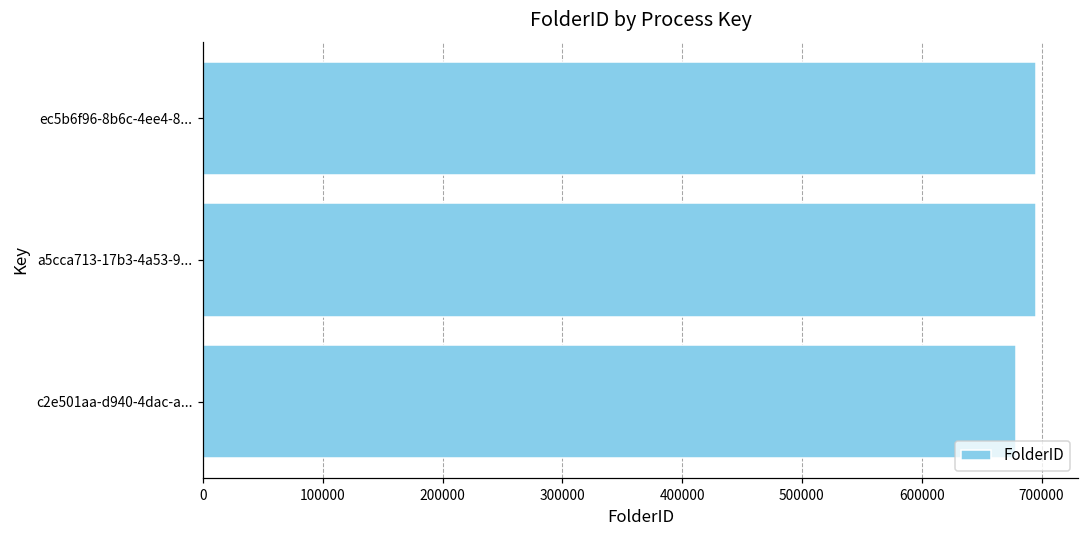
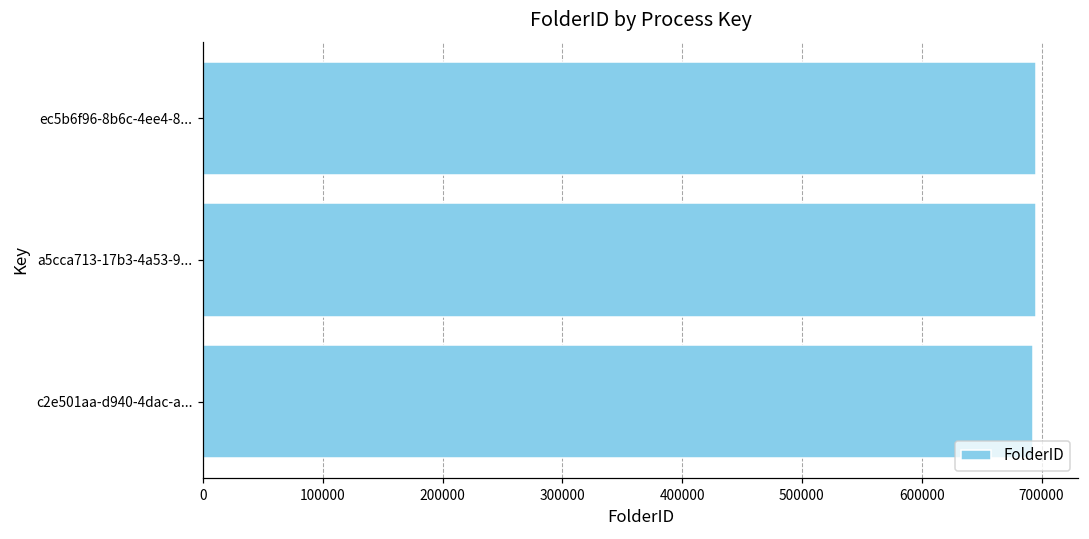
  {
    "ec5b6f96-8b6c-4ee4-8...": 696000,
    "a5cca713-17b3-4a53-9...": 696000,
-   "c2e501aa-d940-4dac-a...": 679000
+   "c2e501aa-d940-4dac-a...": 693000
  }
